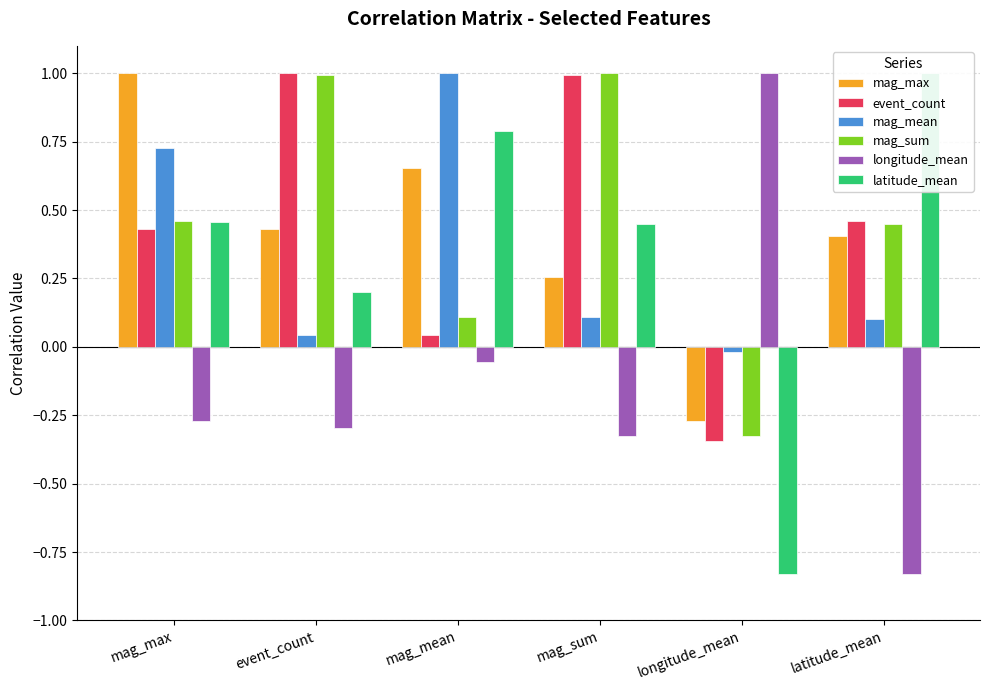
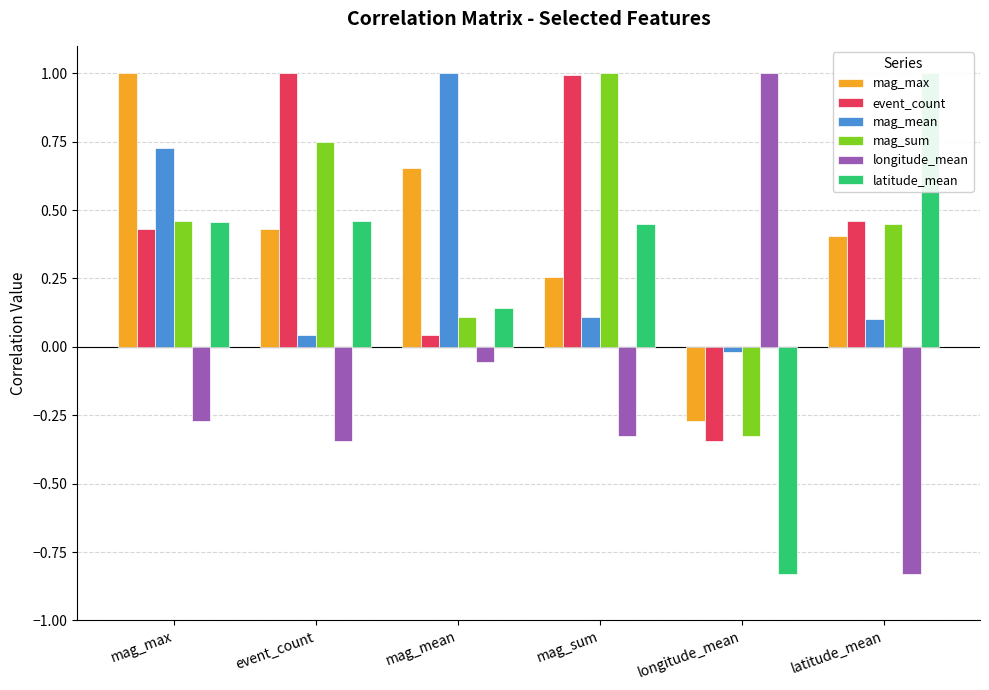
  {
    "mag_max": {
      "mag_max": 1.00,
      "event_count": 0.43,
      "mag_mean": 0.65,
      "mag_sum": 0.26,
      "longitude_mean": -0.27,
      "latitude_mean": 0.40
    },
    "event_count": {
      "mag_max": 0.43,
      "event_count": 1.00,
      "mag_mean": 0.04,
      "mag_sum": 0.99,
      "longitude_mean": -0.34,
      "latitude_mean": 0.46
    },
    "mag_mean": {
      "mag_max": 0.73,
      "event_count": 0.04,
      "mag_mean": 1.00,
      "mag_sum": 0.11,
      "longitude_mean": -0.02,
      "latitude_mean": 0.10
    },
    "mag_sum": {
      "mag_max": 0.46,
-     "event_count": 0.99,
+     "event_count": 0.75,
      "mag_mean": 0.11,
      "mag_sum": 1.00,
      "longitude_mean": -0.33,
      "latitude_mean": 0.45
    },
    "longitude_mean": {
      "mag_max": -0.27,
-     "event_count": -0.30,
+     "event_count": -0.34,
      "mag_mean": -0.05,
      "mag_sum": -0.33,
      "longitude_mean": 1.00,
      "latitude_mean": -0.83
    },
    "latitude_mean": {
      "mag_max": 0.46,
-     "event_count": 0.20,
-     "mag_mean": 0.79,
+     "event_count": 0.46,
+     "mag_mean": 0.14,
      "mag_sum": 0.45,
      "longitude_mean": -0.83
    }
  }
